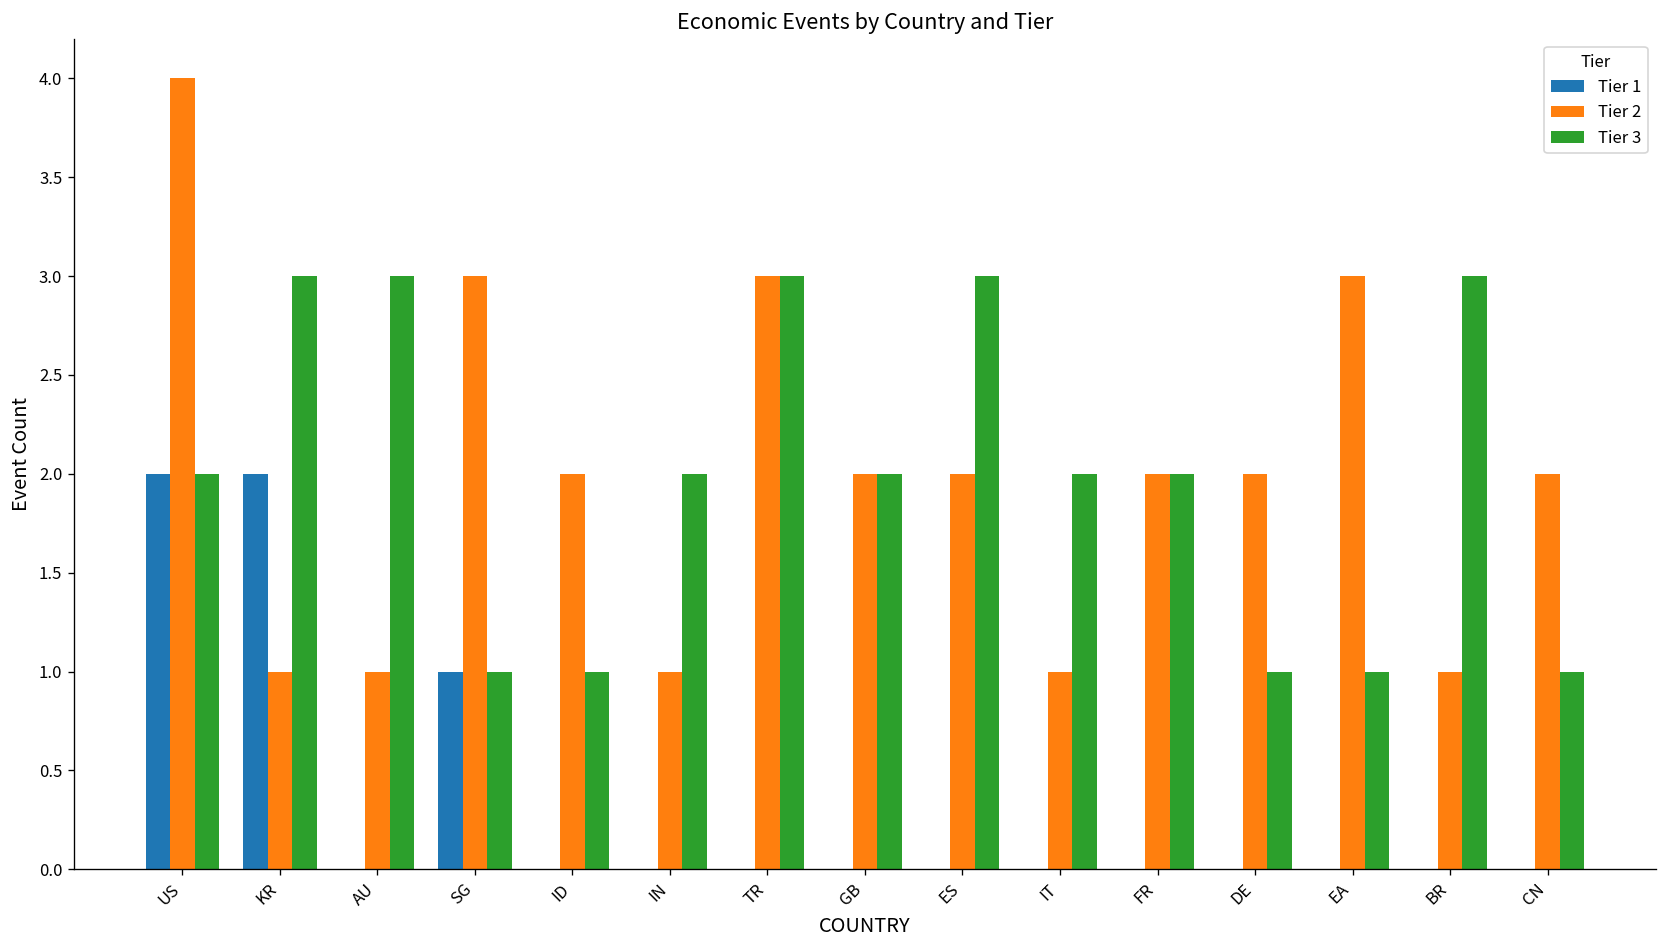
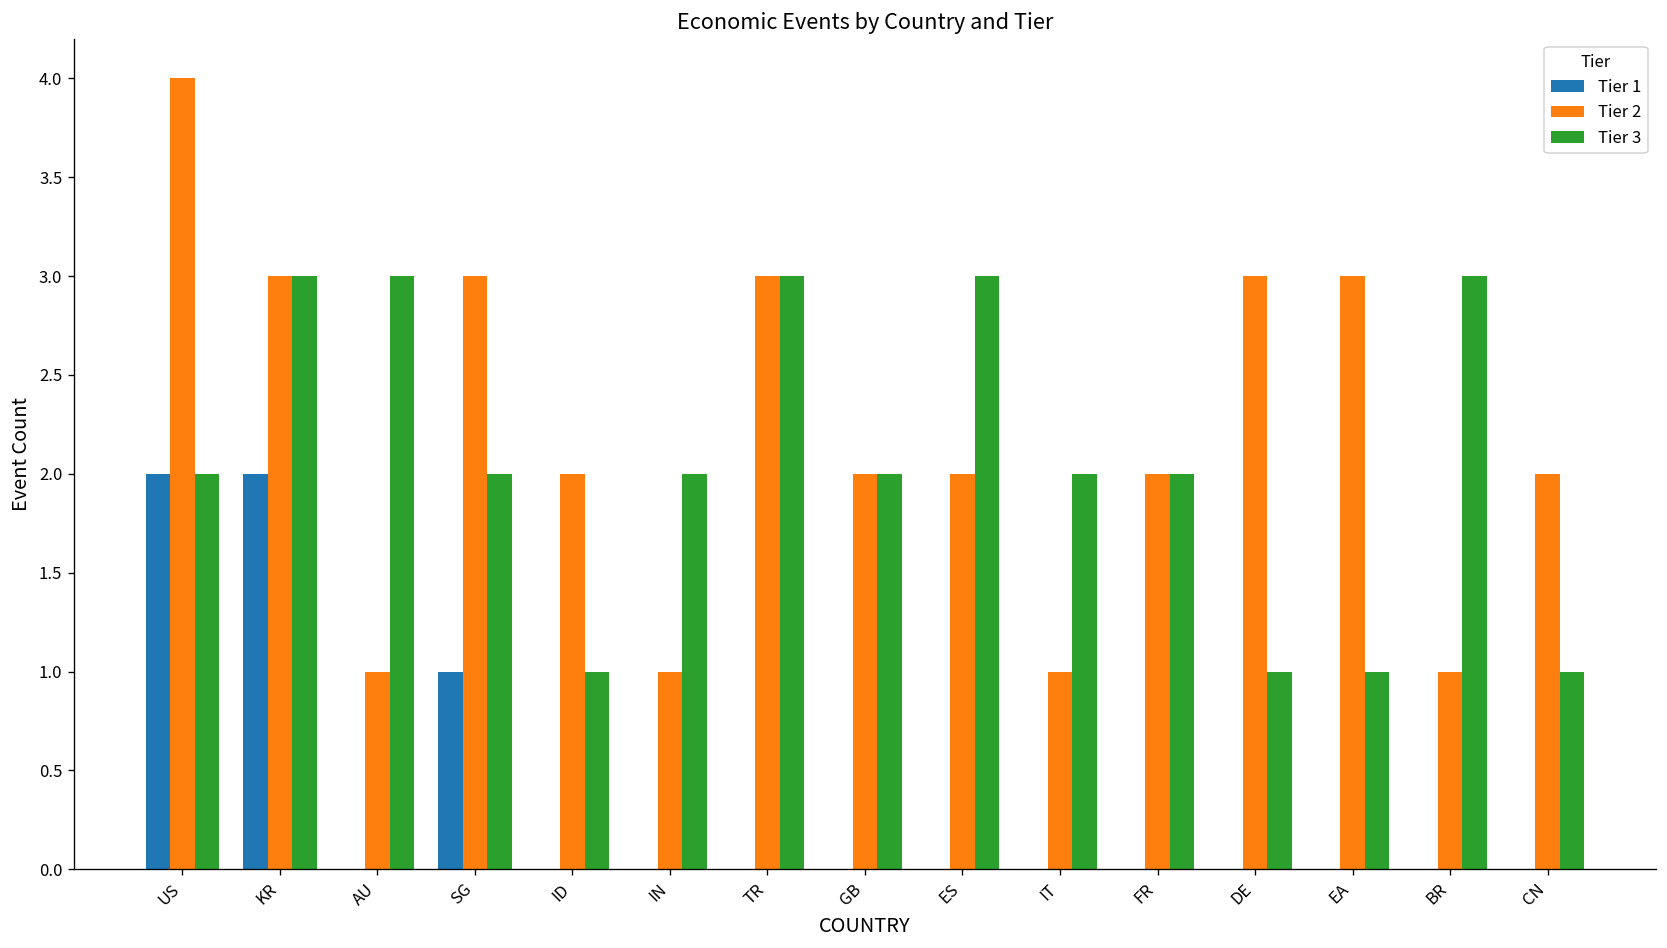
  {
    "Tier 1": {
      "US": 2,
      "KR": 2,
      "AU": 0,
      "SG": 1,
      "ID": 0,
      "IN": 0,
      "TR": 0,
      "GB": 0,
      "ES": 0,
      "IT": 0,
      "FR": 0,
      "DE": 0,
      "EA": 0,
      "BR": 0,
      "CN": 0
    },
    "Tier 2": {
      "US": 4,
-     "KR": 1,
+     "KR": 3,
      "AU": 1,
      "SG": 3,
      "ID": 2,
      "IN": 1,
      "TR": 3,
      "GB": 2,
      "ES": 2,
      "IT": 1,
      "FR": 2,
-     "DE": 2,
+     "DE": 3,
      "EA": 3,
      "BR": 1,
      "CN": 2
    },
    "Tier 3": {
      "US": 2,
      "KR": 3,
      "AU": 3,
-     "SG": 1,
+     "SG": 2,
      "ID": 1,
      "IN": 2,
      "TR": 3,
      "GB": 2,
      "ES": 3,
      "IT": 2,
      "FR": 2,
      "DE": 1,
      "EA": 1,
      "BR": 3,
      "CN": 1
    }
  }
